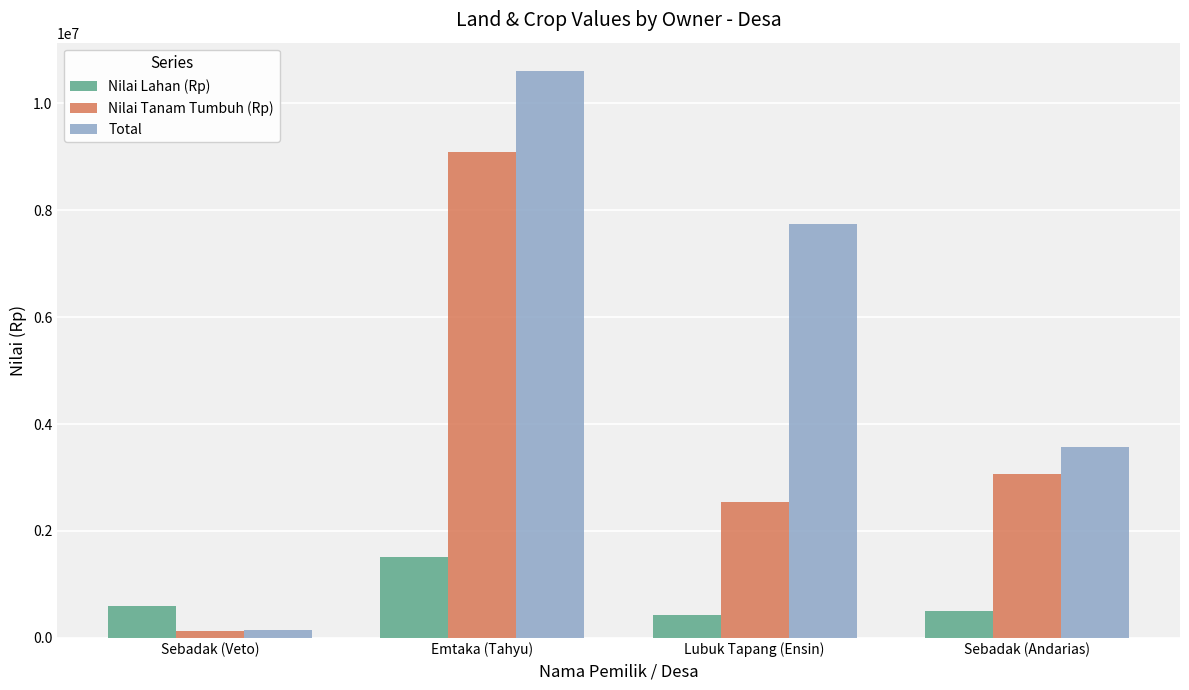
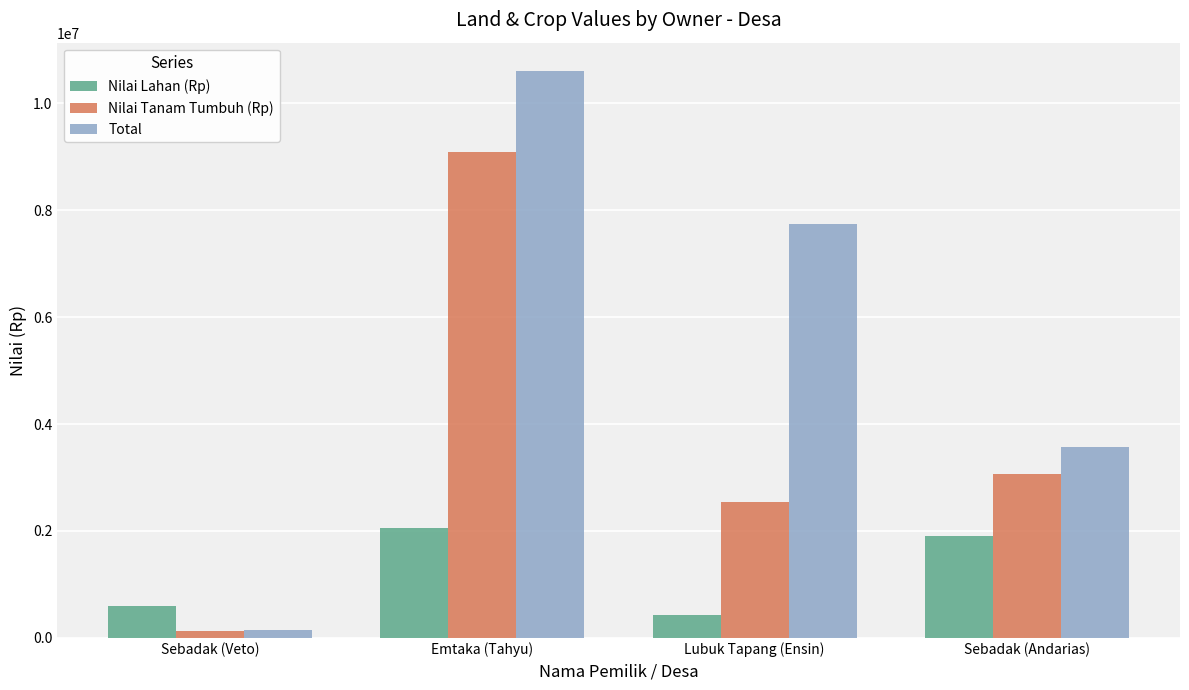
  {
    "Nilai Lahan (Rp)": {
      "Sebadak (Veto)": 600000,
-     "Emtaka (Tahyu)": 1500000,
+     "Emtaka (Tahyu)": 2100000,
      "Lubuk Tapang (Ensin)": 400000,
-     "Sebadak (Andarias)": 500000
+     "Sebadak (Andarias)": 1900000
    },
    "Nilai Tanam Tumbuh (Rp)": {
      "Sebadak (Veto)": 100000,
      "Emtaka (Tahyu)": 9100000,
      "Lubuk Tapang (Ensin)": 2600000,
      "Sebadak (Andarias)": 3100000
    },
    "Total": {
      "Sebadak (Veto)": 100000,
      "Emtaka (Tahyu)": 10600000,
      "Lubuk Tapang (Ensin)": 7700000,
      "Sebadak (Andarias)": 3600000
    }
  }
